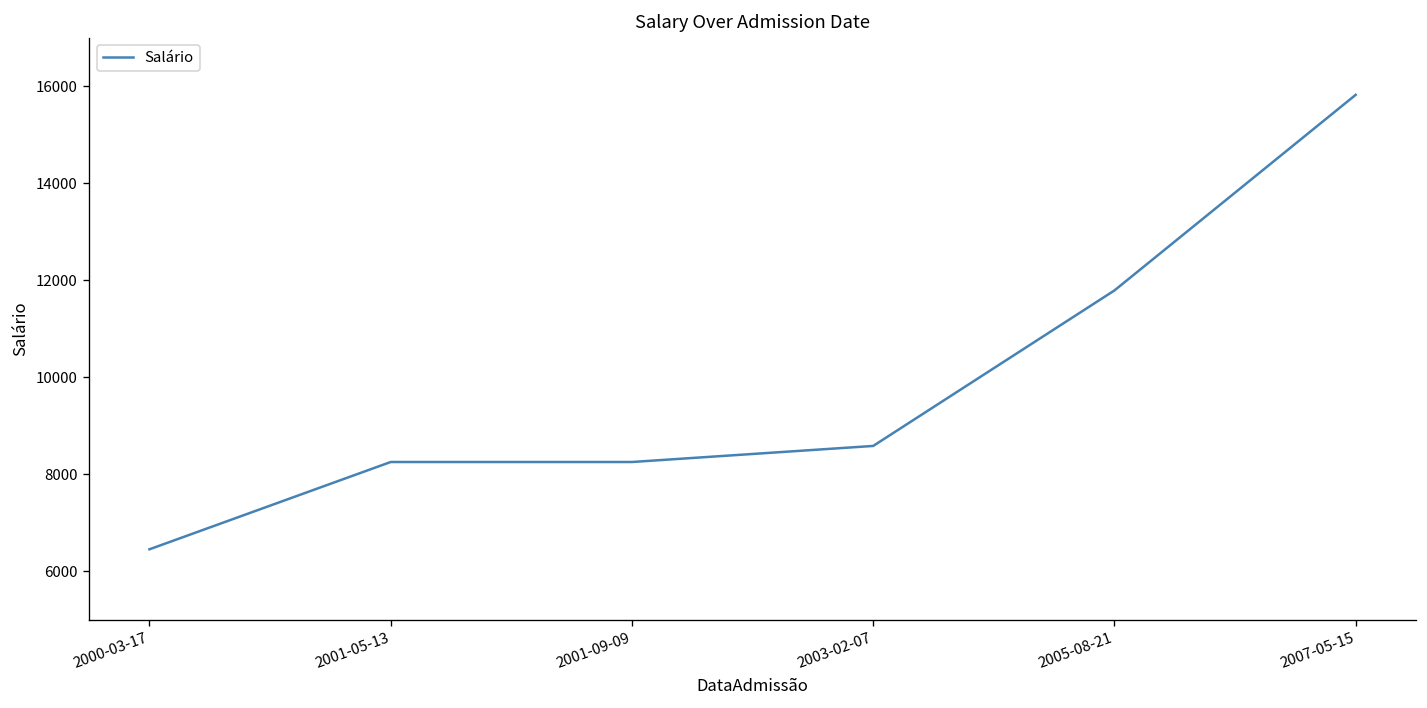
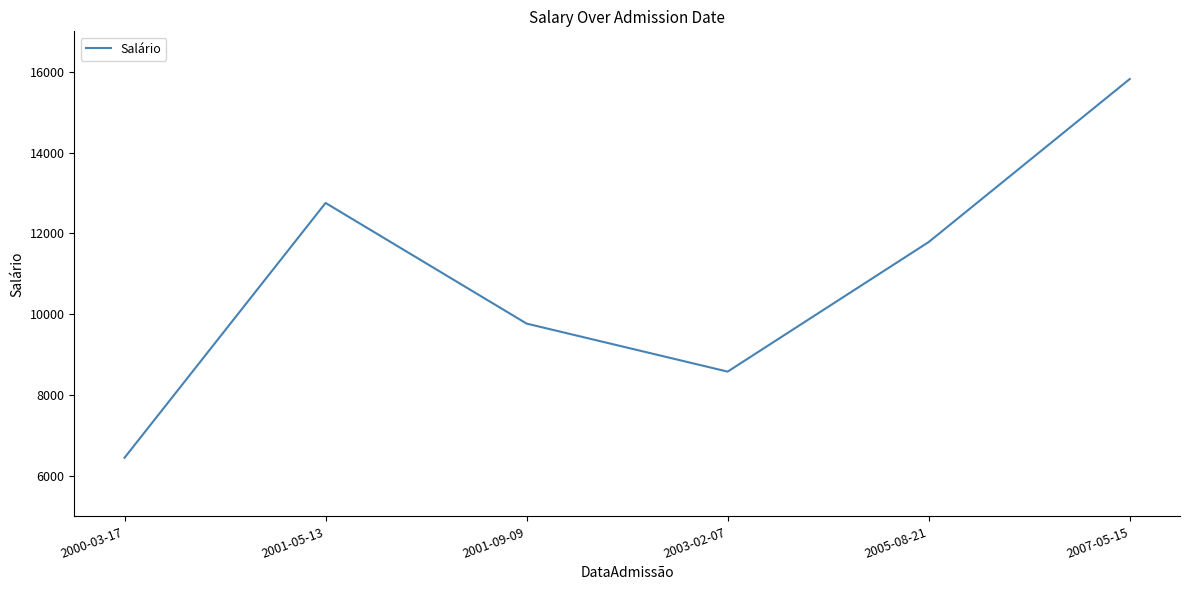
  {
    "2000-03-17": 6500,
-   "2001-05-13": 8300,
-   "2001-09-09": 8300,
+   "2001-05-13": 12800,
+   "2001-09-09": 9800,
    "2003-02-07": 8600,
    "2005-08-21": 11800,
    "2007-05-15": 15800
  }
